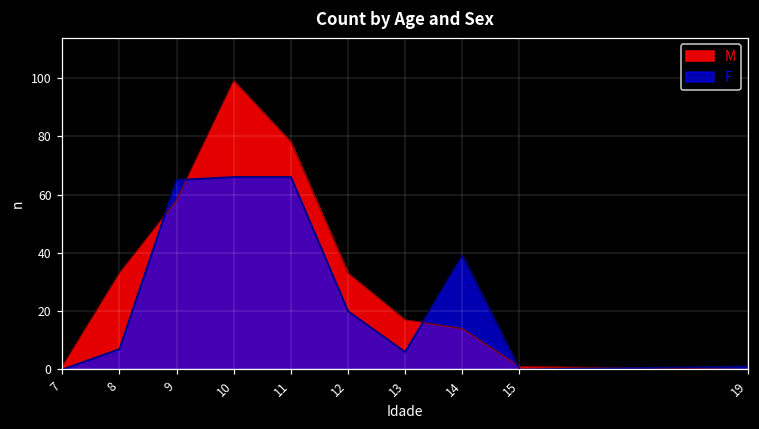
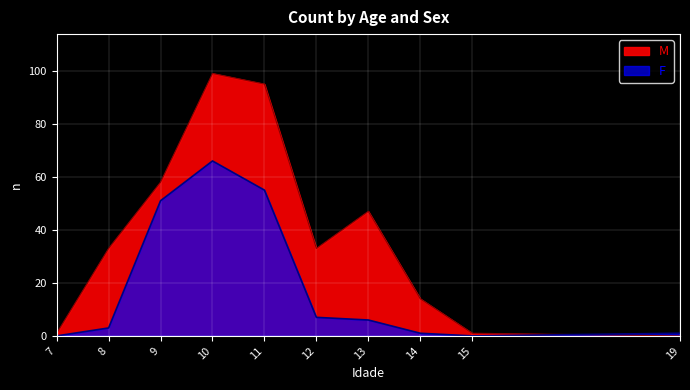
  {
    "M": {
      "7": 1,
      "8": 33,
      "9": 58,
      "10": 99,
-     "11": 78,
+     "11": 95,
      "12": 33,
-     "13": 17,
+     "13": 47,
      "14": 14,
      "15": 1,
      "19": 0
    },
    "F": {
      "7": 0,
-     "8": 7,
-     "9": 65,
+     "8": 3,
+     "9": 51,
      "10": 66,
-     "11": 66,
-     "12": 20,
+     "11": 55,
+     "12": 7,
      "13": 6,
-     "14": 39,
+     "14": 1,
      "15": 0,
      "19": 1
    }
  }
